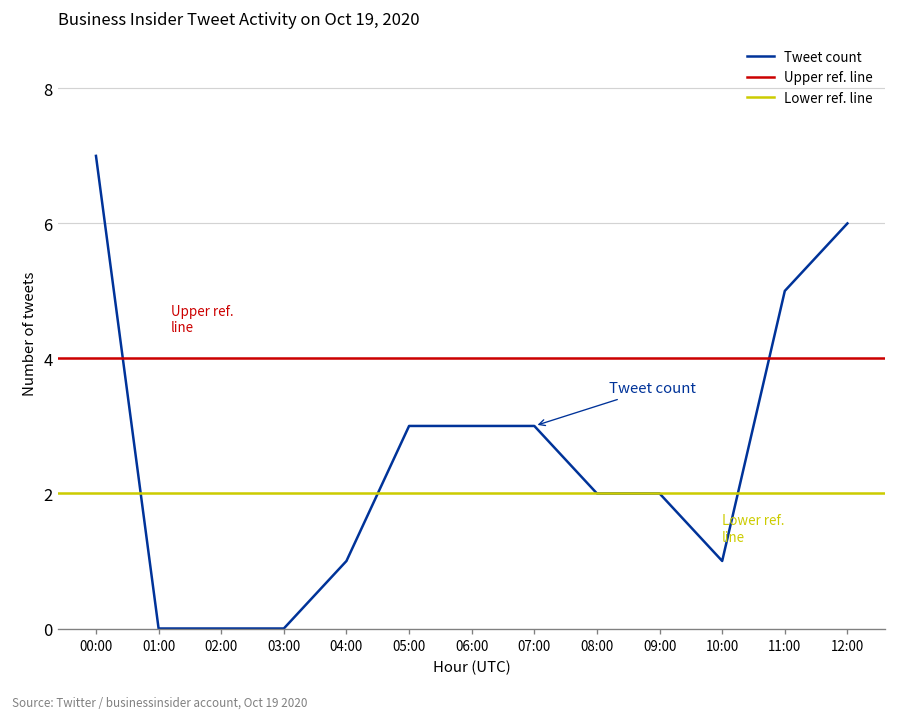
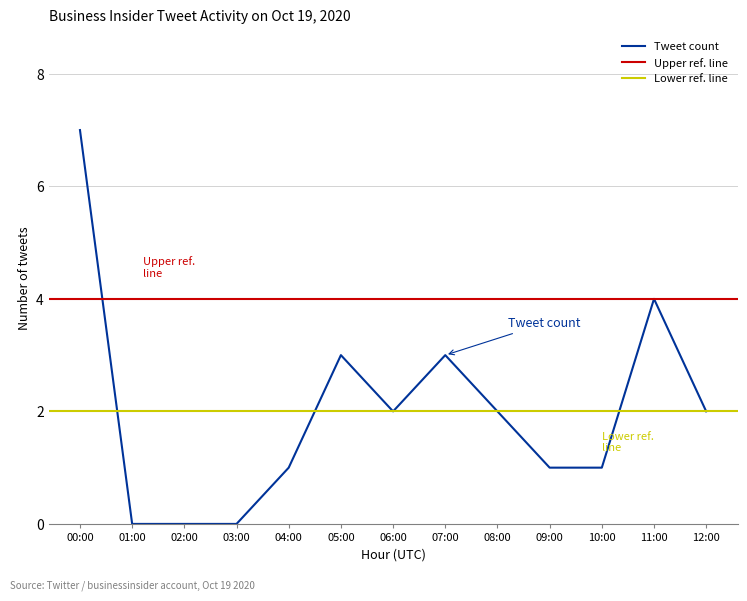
  {
    "00:00": 7,
    "01:00": 0,
    "02:00": 0,
    "03:00": 0,
    "04:00": 1,
    "05:00": 3,
-   "06:00": 3,
+   "06:00": 2,
    "07:00": 3,
    "08:00": 2,
-   "09:00": 2,
+   "09:00": 1,
    "10:00": 1,
-   "11:00": 5,
-   "12:00": 6
+   "11:00": 4,
+   "12:00": 2
  }
